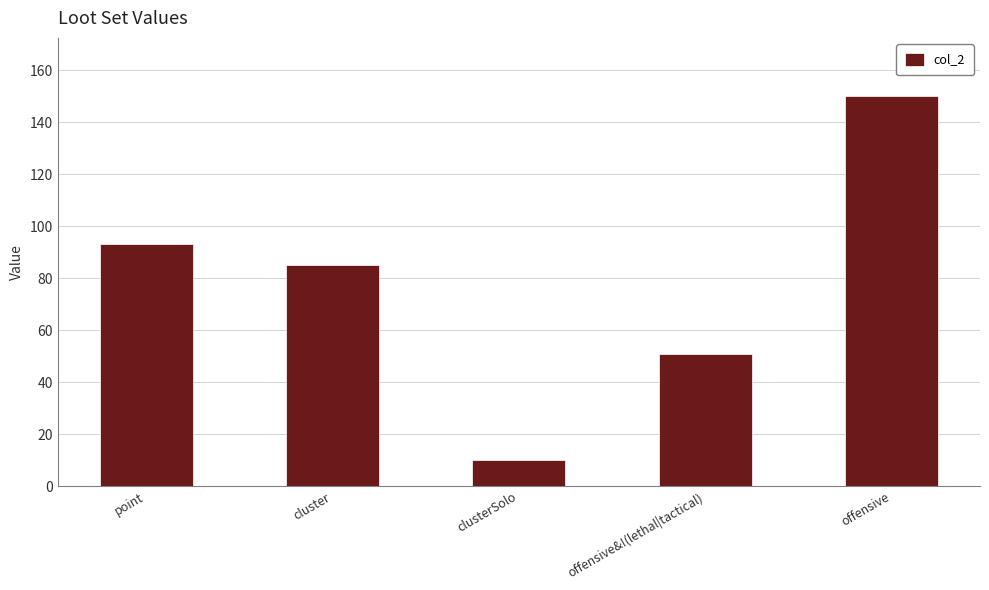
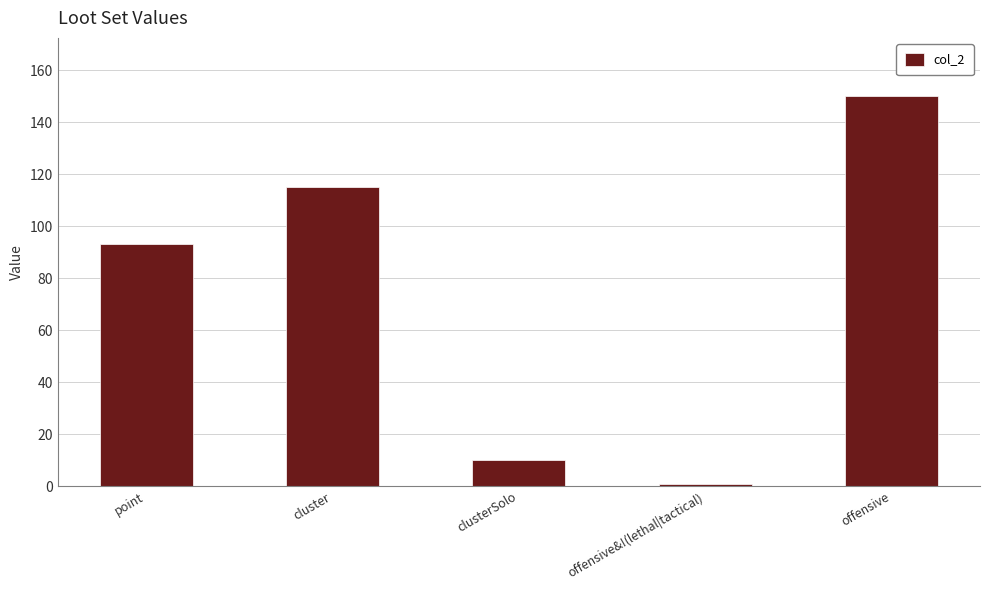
  {
    "point": 93,
-   "cluster": 85,
+   "cluster": 115,
    "clusterSolo": 10,
-   "offensive&!(lethal|tactical)": 51,
+   "offensive&!(lethal|tactical)": 1,
    "offensive": 150
  }
